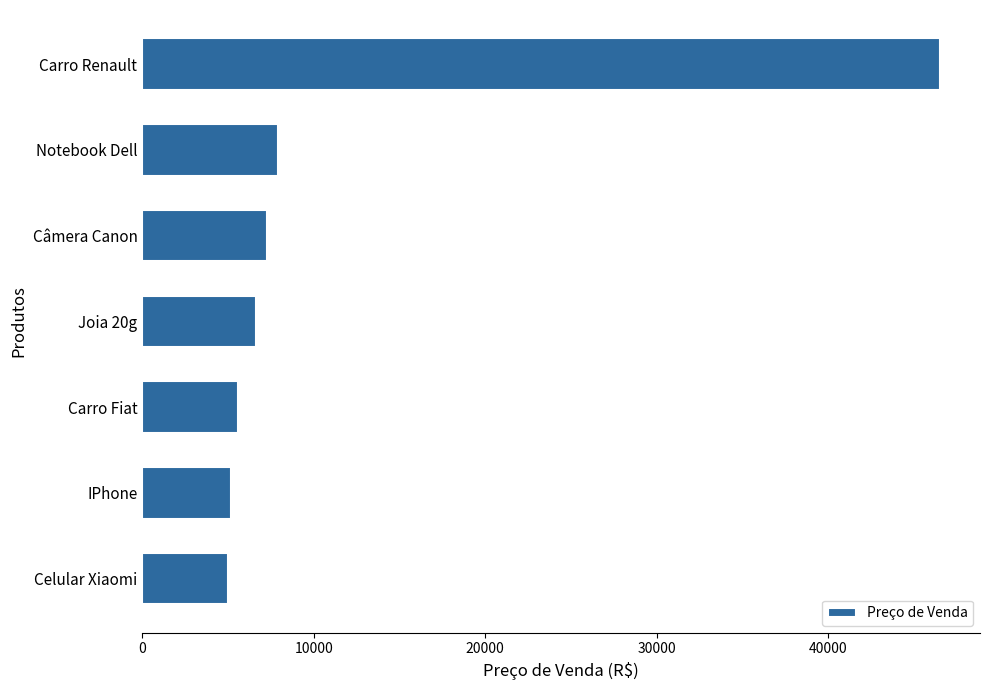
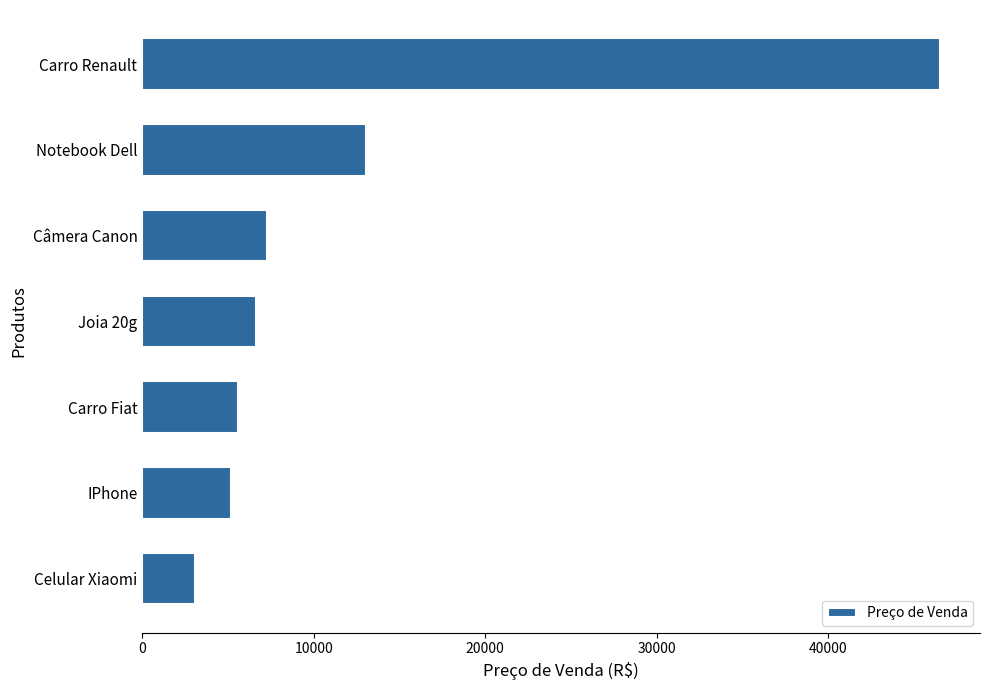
  {
    "Carro Renault": 46500,
-   "Notebook Dell": 7900,
+   "Notebook Dell": 13000,
    "Câmera Canon": 7300,
    "Joia 20g": 6600,
    "Carro Fiat": 5600,
    "IPhone": 5200,
-   "Celular Xiaomi": 5000
+   "Celular Xiaomi": 3100
  }
